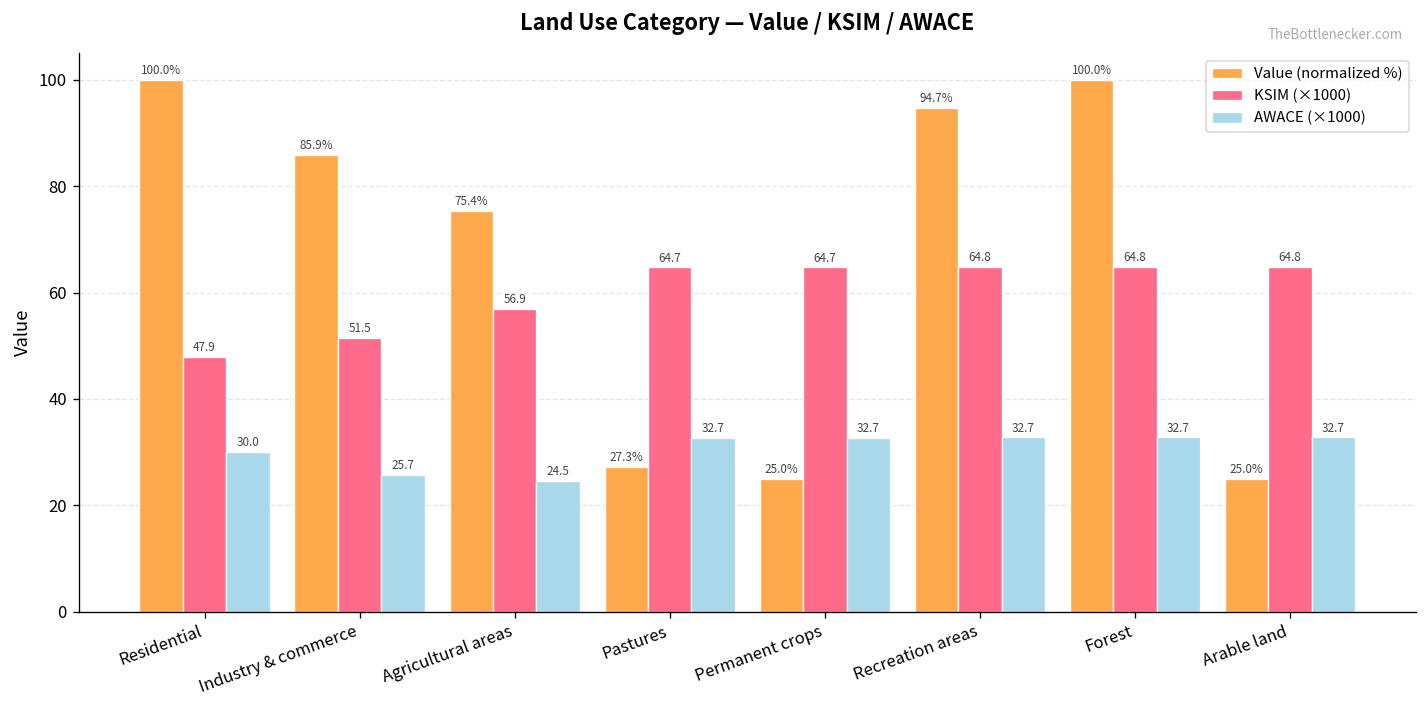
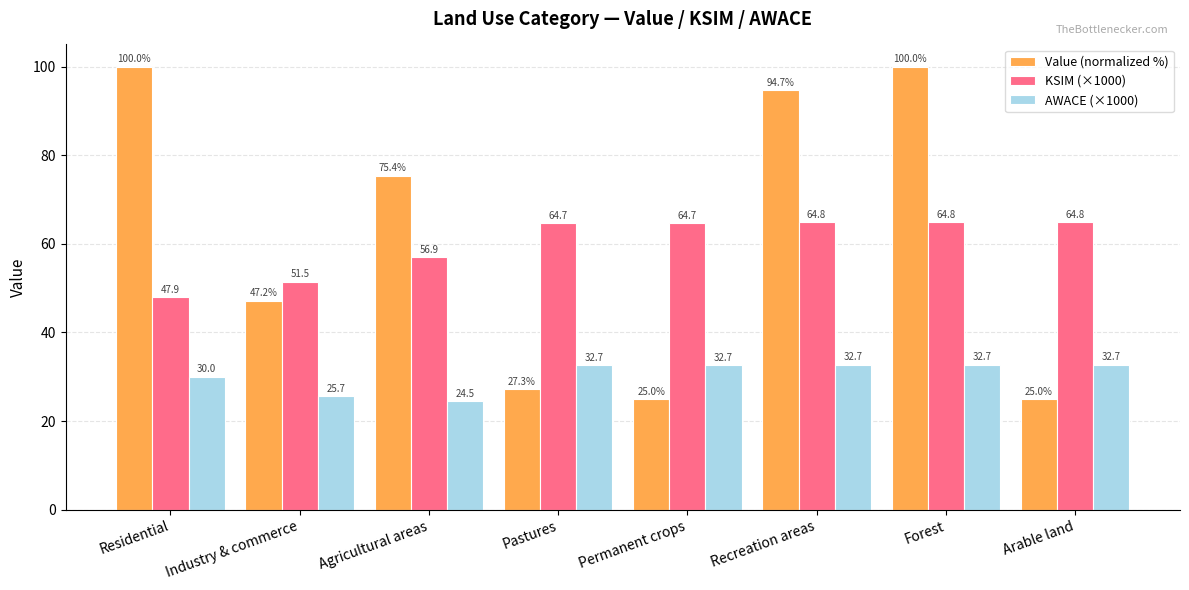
  {
    "Value (normalized %)": {
      "Residential": "100.0%",
-     "Industry & commerce": "85.9%",
+     "Industry & commerce": "47.2%",
      "Agricultural areas": "75.4%",
      "Pastures": "27.3%",
      "Permanent crops": "25.0%",
      "Recreation areas": "94.7%",
      "Forest": "100.0%",
      "Arable land": "25.0%"
    },
    "KSIM (×1000)": {
      "Residential": "47.9",
      "Industry & commerce": "51.5",
      "Agricultural areas": "56.9",
      "Pastures": "64.7",
      "Permanent crops": "64.7",
      "Recreation areas": "64.8",
      "Forest": "64.8",
      "Arable land": "64.8"
    },
    "AWACE (×1000)": {
      "Residential": "30.0",
      "Industry & commerce": "25.7",
      "Agricultural areas": "24.5",
      "Pastures": "32.7",
      "Permanent crops": "32.7",
      "Recreation areas": "32.7",
      "Forest": "32.7",
      "Arable land": "32.7"
    }
  }
